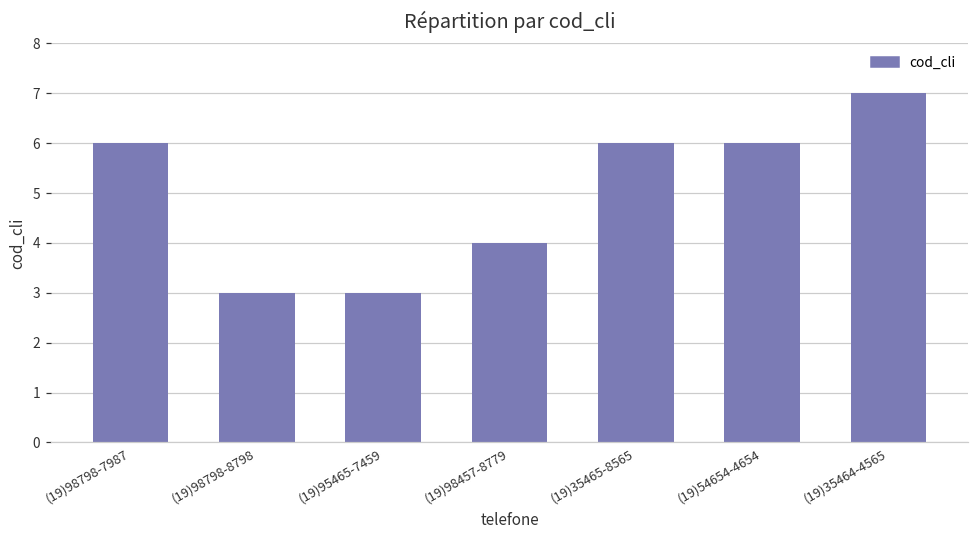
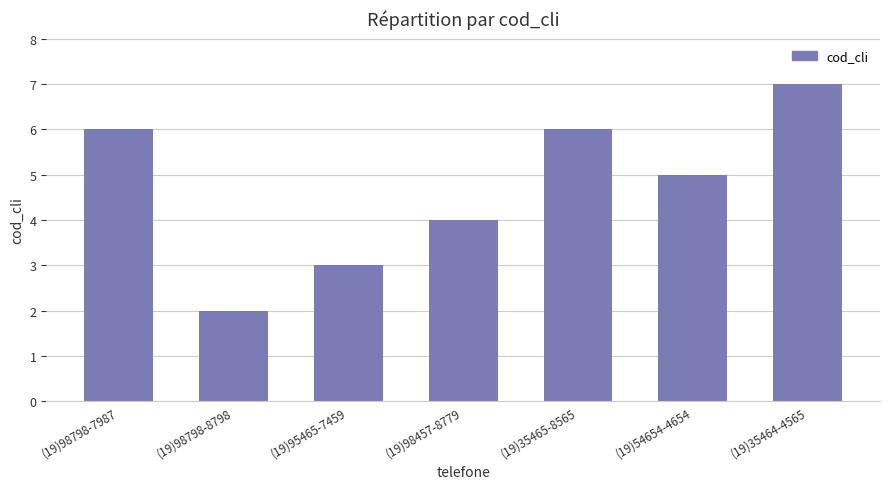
  {
    "(19)98798-7987": 6,
-   "(19)98798-8798": 3,
+   "(19)98798-8798": 2,
    "(19)95465-7459": 3,
    "(19)98457-8779": 4,
    "(19)35465-8565": 6,
-   "(19)54654-4654": 6,
+   "(19)54654-4654": 5,
    "(19)35464-4565": 7
  }
